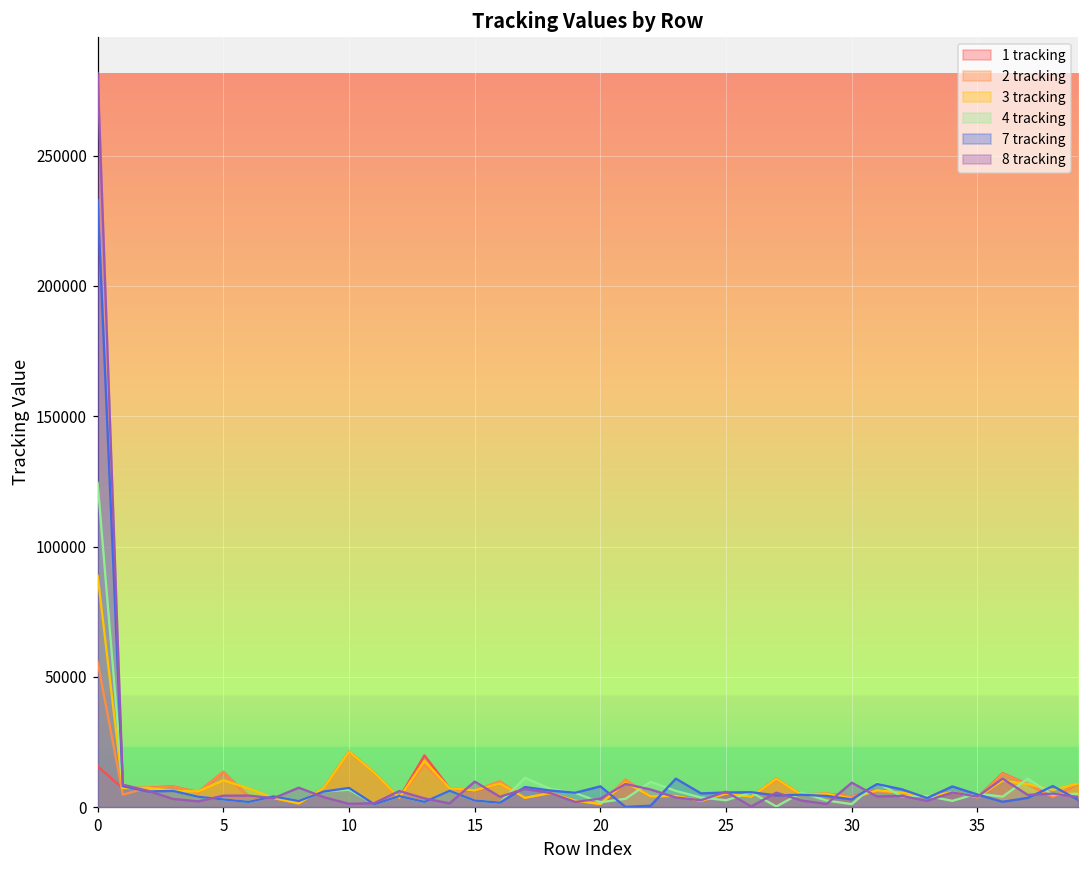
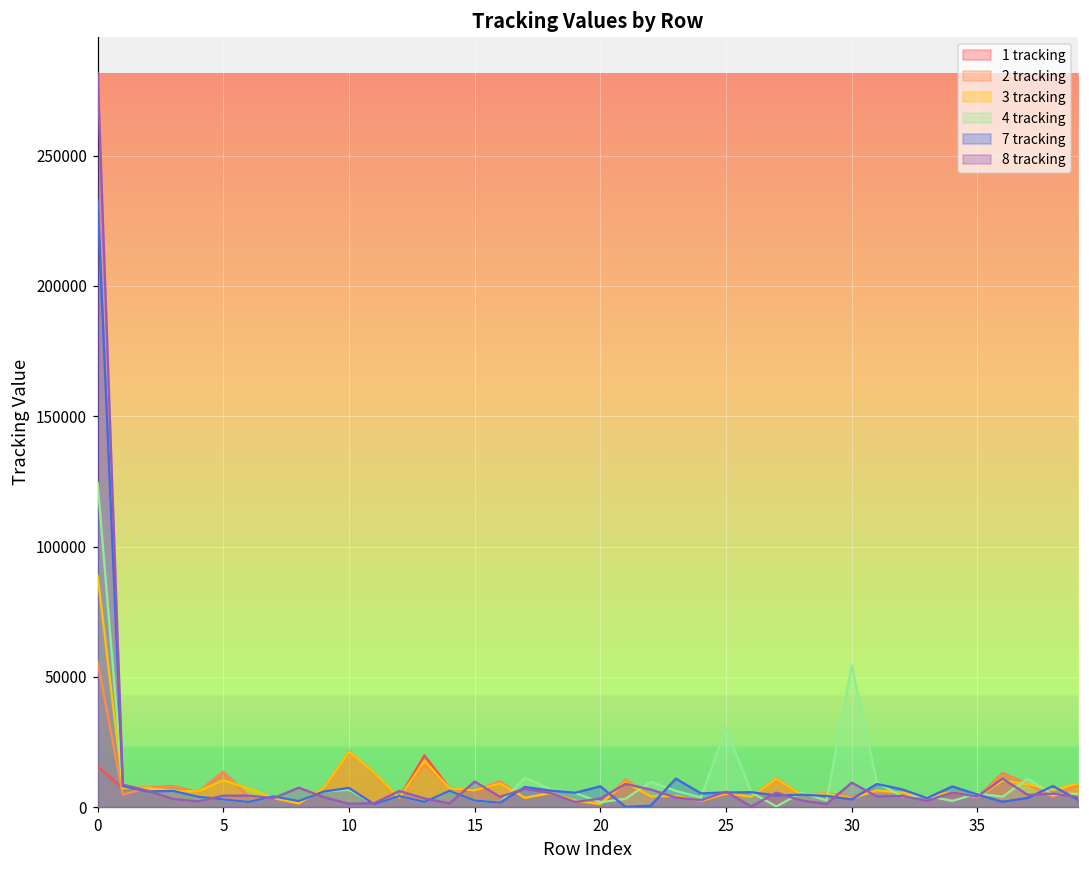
  {
    "4 tracking": {
      "0": 124000,
-     "25": 3000,
-     "30": 1000
+     "25": 30000,
+     "30": 54000
    }
  }
